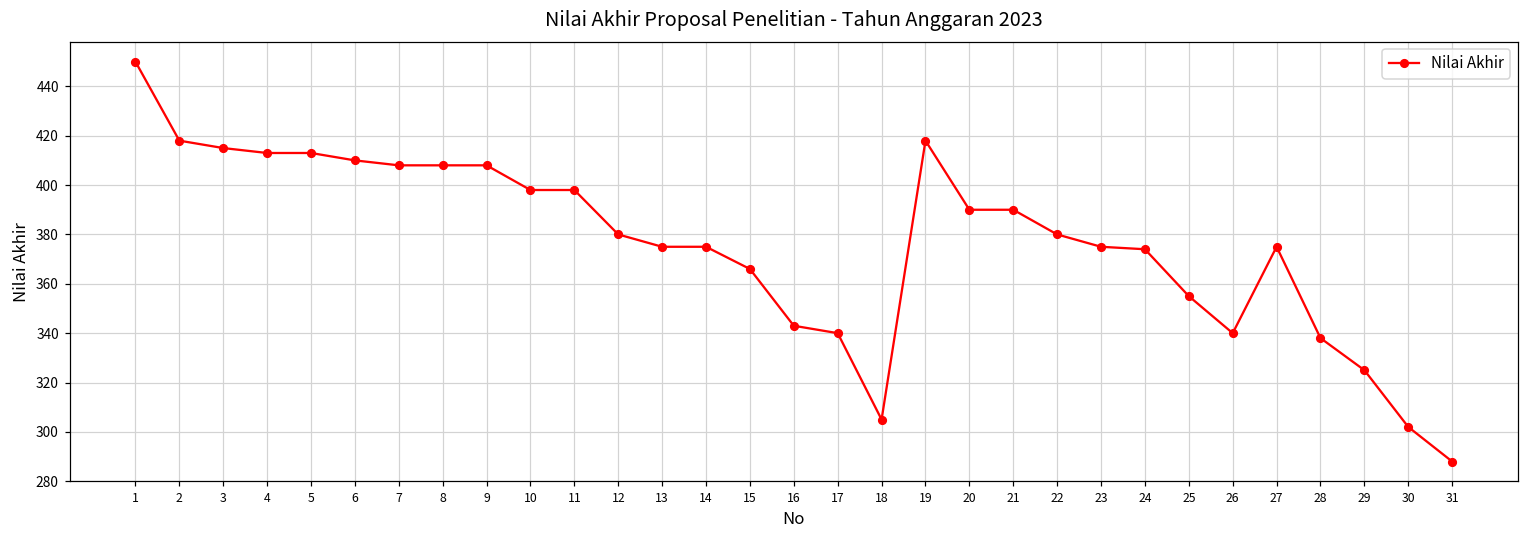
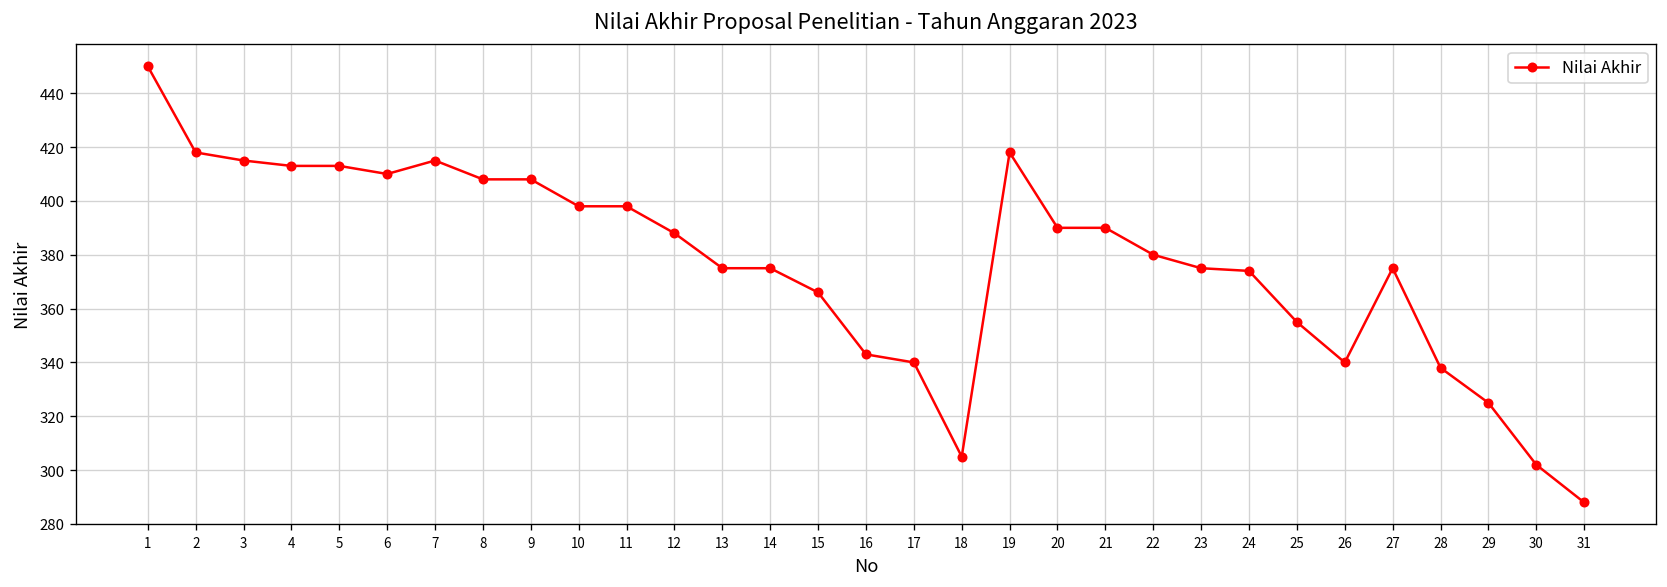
  {
    "1": 450,
    "2": 418,
    "3": 415,
    "4": 413,
    "5": 413,
    "6": 410,
-   "7": 408,
+   "7": 415,
    "8": 408,
    "9": 408,
    "10": 398,
    "11": 398,
-   "12": 380,
+   "12": 388,
    "13": 375,
    "14": 375,
    "15": 366,
    "16": 343,
    "17": 340,
    "18": 305,
    "19": 418,
    "20": 390,
    "21": 390,
    "22": 380,
    "23": 375,
    "24": 374,
    "25": 355,
    "26": 340,
    "27": 375,
    "28": 338,
    "29": 325,
    "30": 302,
    "31": 288
  }
